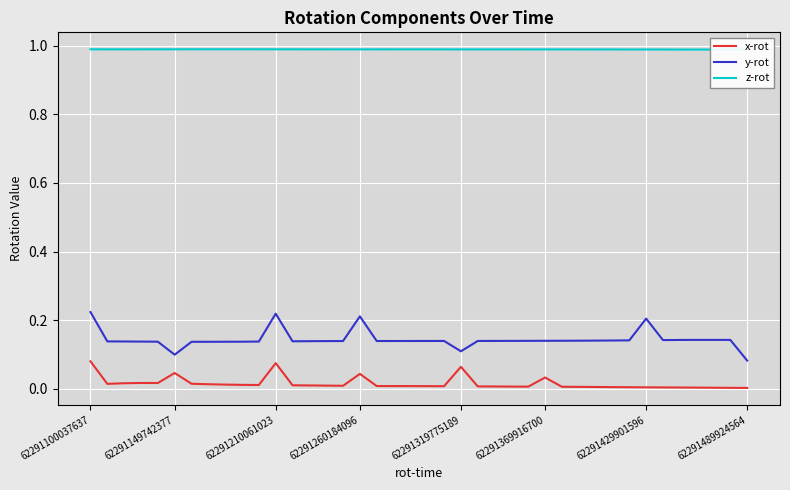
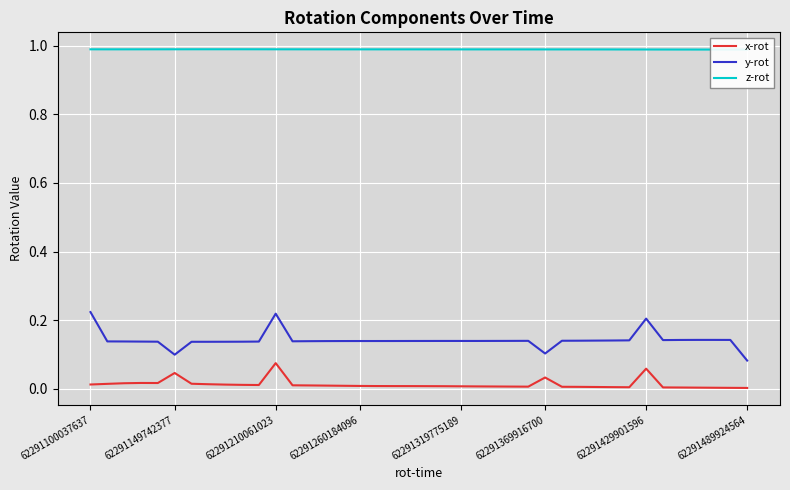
  {
    "x-rot": {
-     "62291100037637": 0.08,
+     "62291100037637": 0.01,
      "62291149742377": 0.05,
      "62291210061023": 0.07,
-     "62291260184096": 0.04,
-     "62291319775189": 0.06,
+     "62291260184096": 0.01,
+     "62291319775189": 0.01,
      "62291369916700": 0.03,
-     "62291429901596": 0.00,
+     "62291429901596": 0.06,
      "62291489924564": 0.00
    },
    "y-rot": {
      "62291100037637": 0.22,
      "62291149742377": 0.10,
      "62291210061023": 0.22,
-     "62291260184096": 0.21,
-     "62291319775189": 0.11,
-     "62291369916700": 0.14,
+     "62291260184096": 0.14,
+     "62291319775189": 0.14,
+     "62291369916700": 0.10,
      "62291429901596": 0.20,
      "62291489924564": 0.08
    },
    "z-rot": {
      "62291100037637": 0.99,
      "62291149742377": 0.99,
      "62291210061023": 0.99,
      "62291260184096": 0.99,
      "62291319775189": 0.99,
      "62291369916700": 0.99,
      "62291429901596": 0.99
    }
  }
